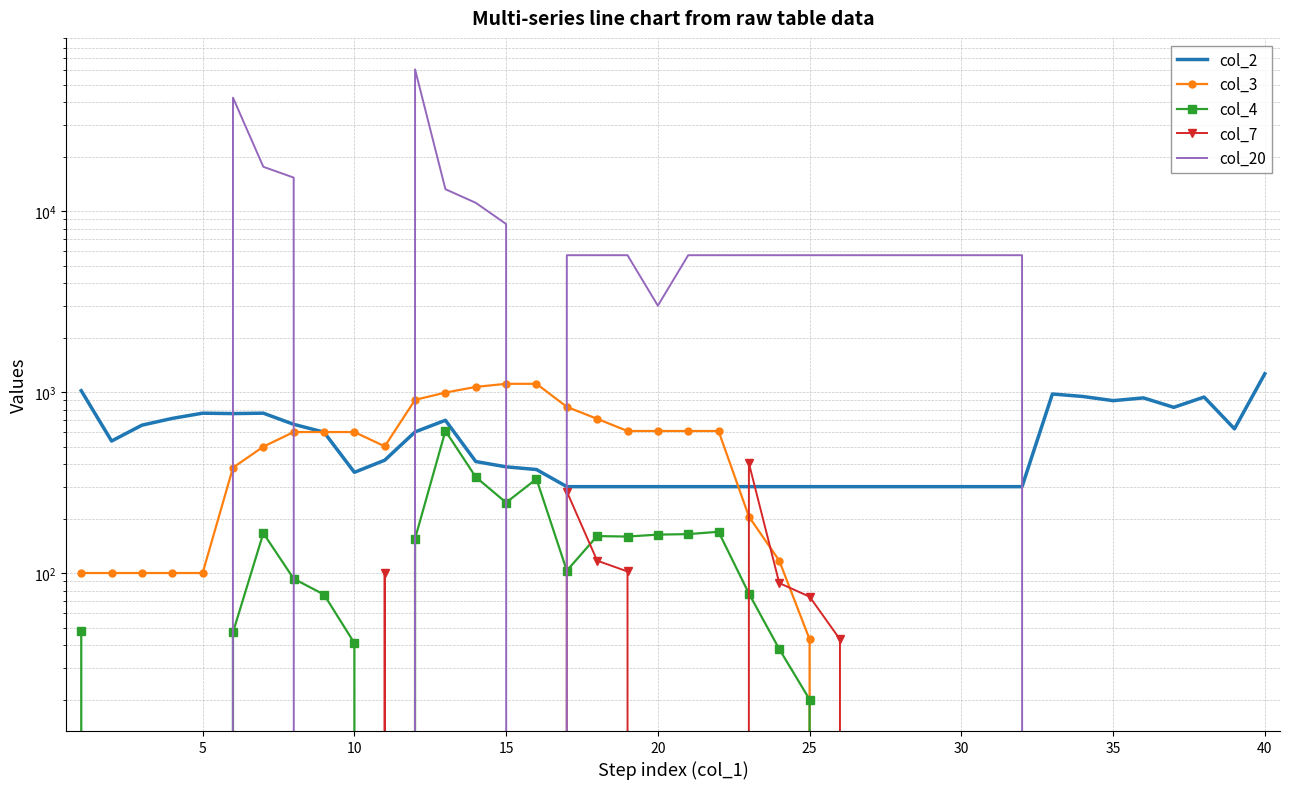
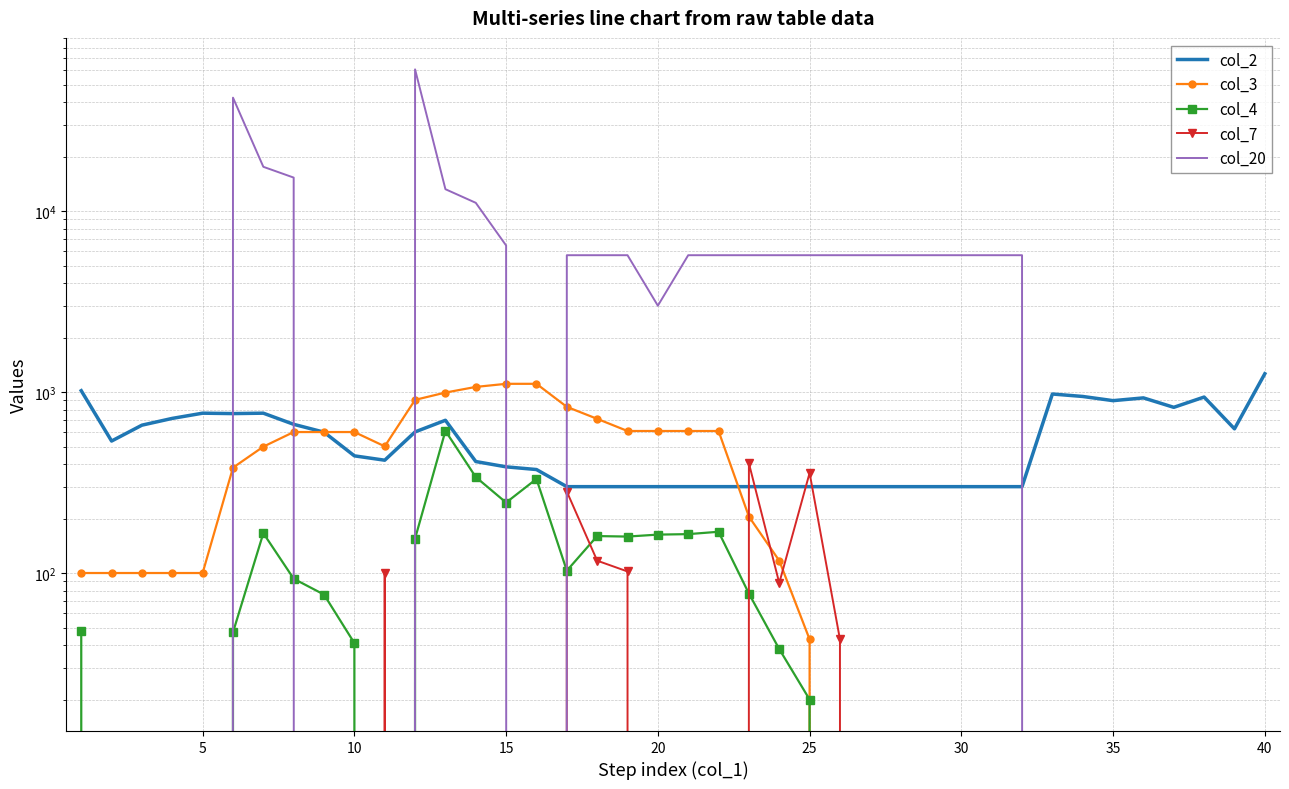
  {
    "col_2": {
      "5": 760,
-     "10": 360,
+     "10": 440,
      "15": 390,
      "20": 300,
      "25": 300,
      "30": 300,
      "35": 900,
      "40": 1300
    },
    "col_3": {
      "5": 100,
      "10": 600,
      "15": 1100,
      "20": 610,
      "25": 43
    },
    "col_4": {
      "10": 41,
      "15": 250,
      "20": 160,
      "25": 20
    },
    "col_7": {
-     "25": 74
+     "25": 360
    },
    "col_20": {
-     "15": 8000,
+     "15": 6500,
      "20": 3000,
      "25": 5700,
      "30": 5700
    }
  }
